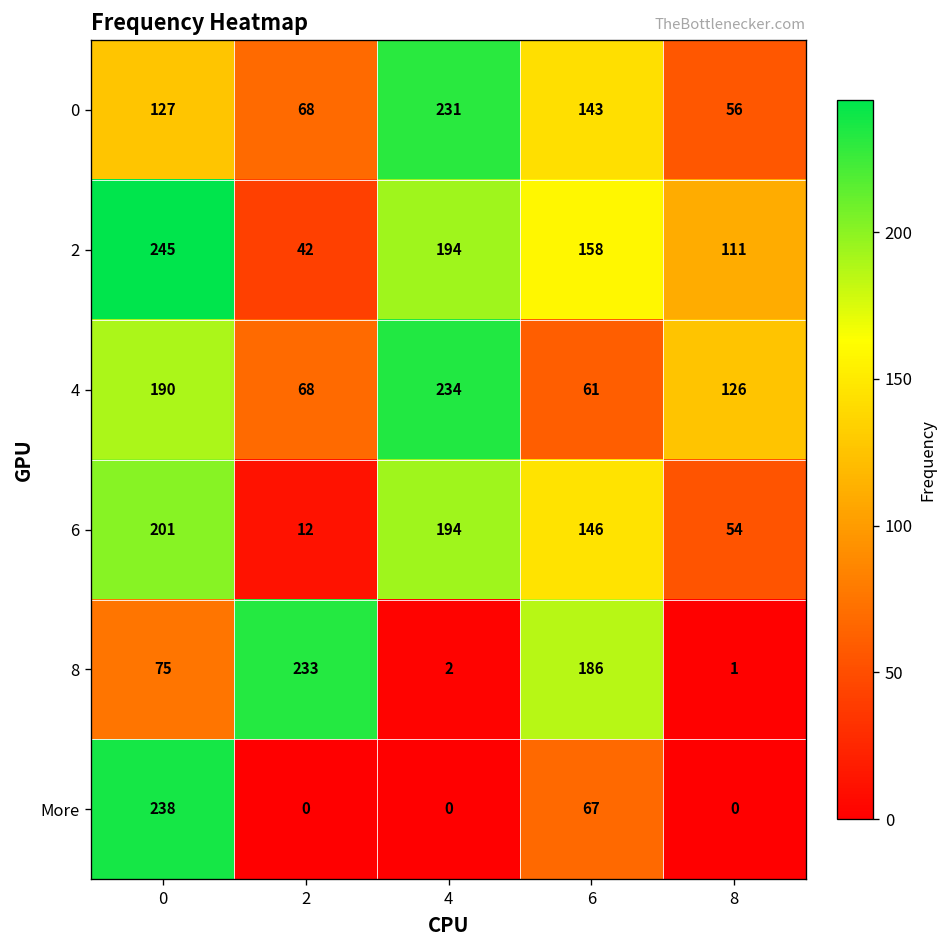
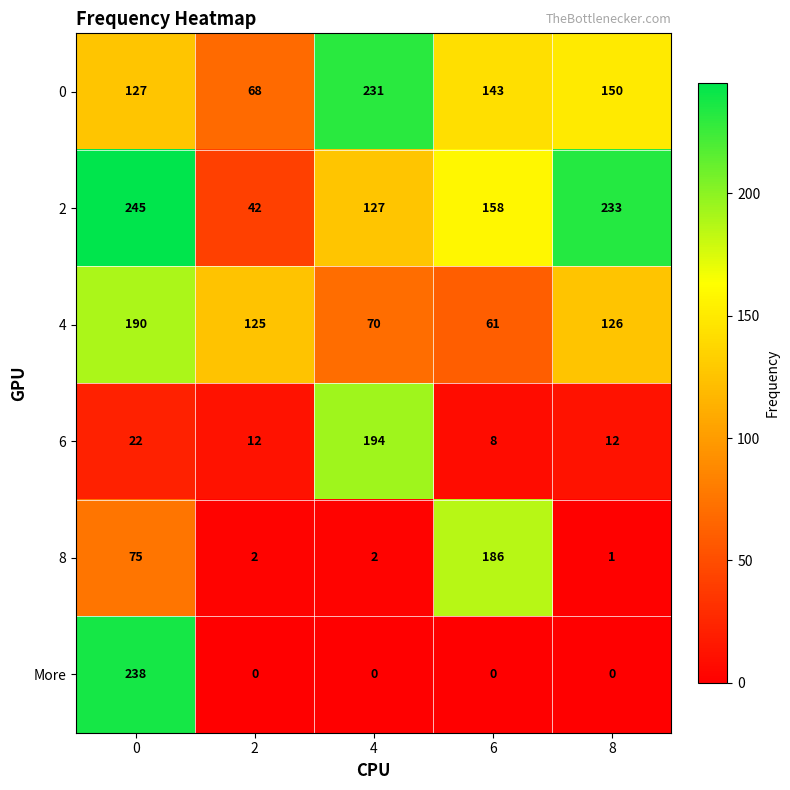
  {
    "0": {
      "0": 127,
      "2": 68,
      "4": 231,
      "6": 143,
-     "8": 56
+     "8": 150
    },
    "2": {
      "0": 245,
      "2": 42,
-     "4": 194,
+     "4": 127,
      "6": 158,
-     "8": 111
+     "8": 233
    },
    "4": {
      "0": 190,
-     "2": 68,
-     "4": 234,
+     "2": 125,
+     "4": 70,
      "6": 61,
      "8": 126
    },
    "6": {
-     "0": 201,
+     "0": 22,
      "2": 12,
      "4": 194,
-     "6": 146,
-     "8": 54
+     "6": 8,
+     "8": 12
    },
    "8": {
      "0": 75,
-     "2": 233,
+     "2": 2,
      "4": 2,
      "6": 186,
      "8": 1
    },
    "More": {
      "0": 238,
      "2": 0,
      "4": 0,
-     "6": 67,
+     "6": 0,
      "8": 0
    }
  }
